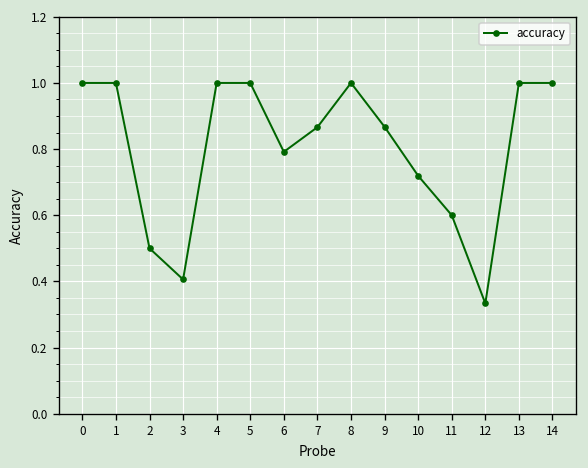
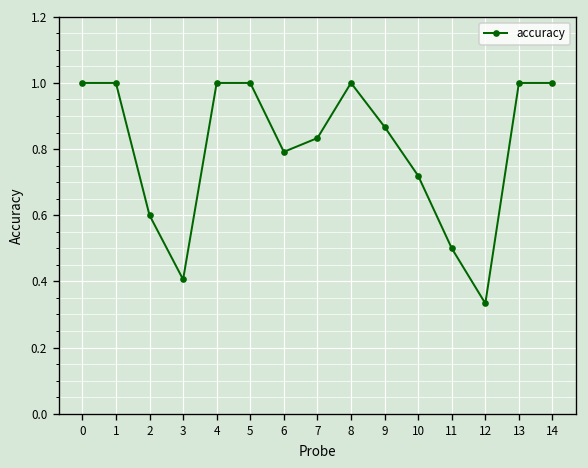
  {
    "0": 1.00,
    "1": 1.00,
-   "2": 0.5,
+   "2": 0.6,
    "3": 0.41,
    "4": 1.00,
    "5": 1.00,
    "6": 0.79,
-   "7": 0.87,
+   "7": 0.83,
    "8": 1.00,
    "9": 0.87,
    "10": 0.72,
-   "11": 0.6,
+   "11": 0.5,
    "12": 0.33,
    "13": 1.00,
    "14": 1.00
  }
